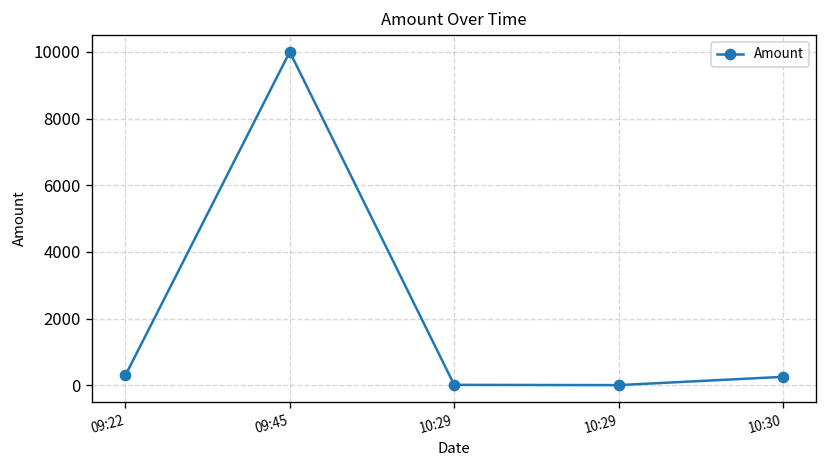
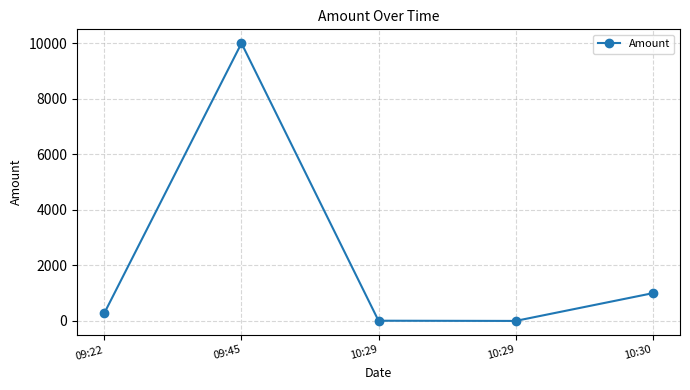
  {
    "09:22": 300,
    "09:45": 10000,
-   "10:30": 300
+   "10:30": 1000
  }
